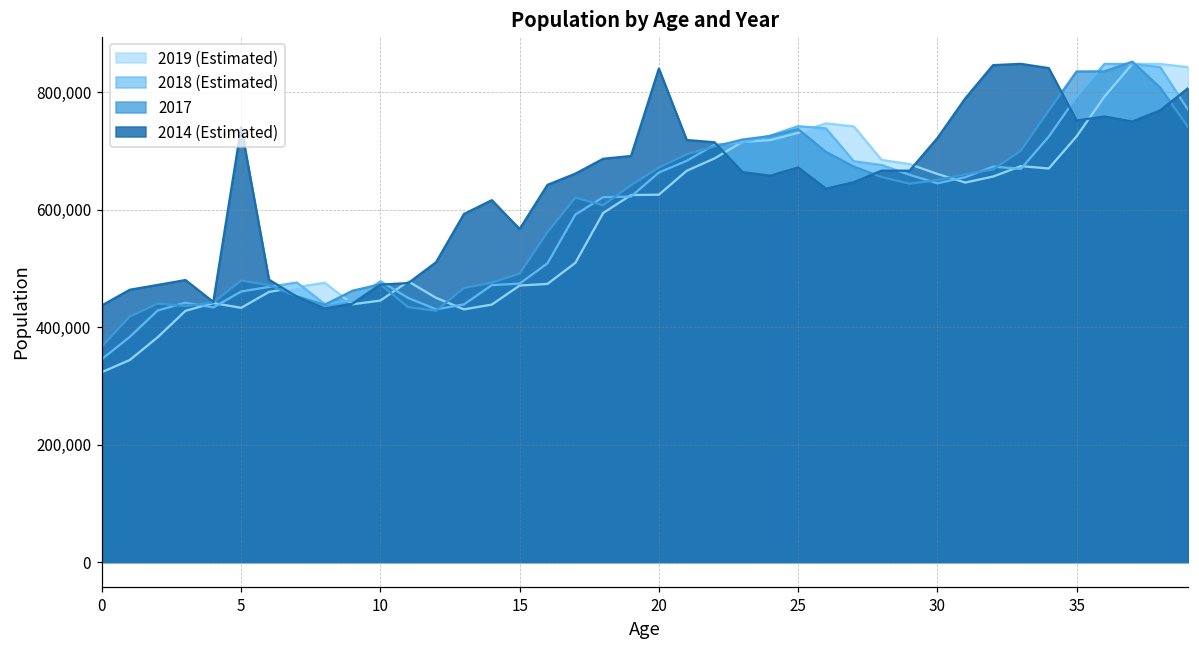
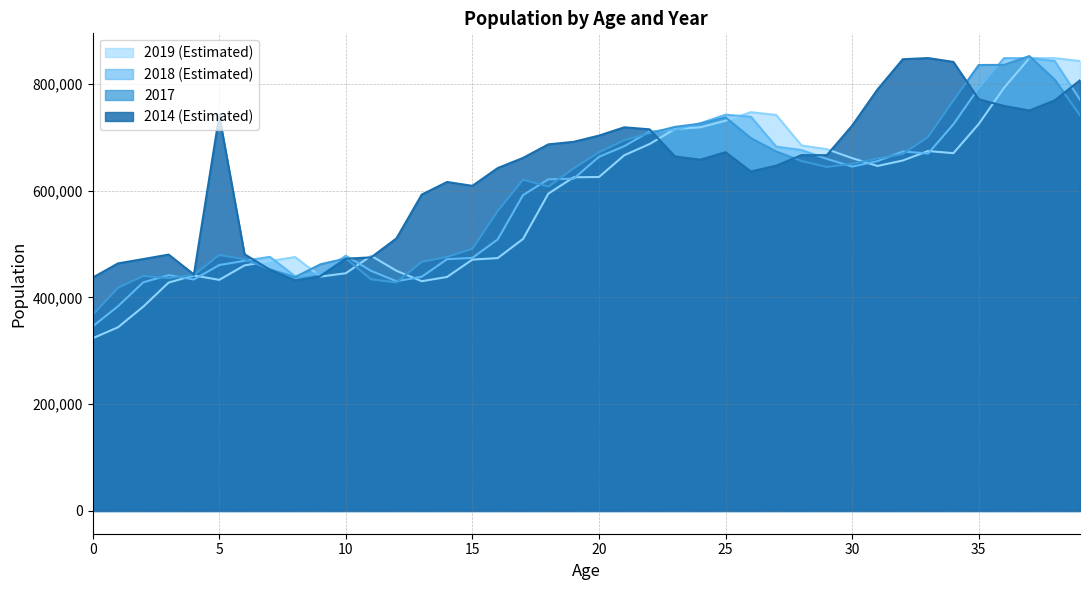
  {
    "2014 (Estimated)": {
      "0": "440,000",
-     "15": "570,000",
-     "20": "840,000",
+     "15": "610,000",
+     "20": "700,000",
      "25": "670,000",
      "30": "720,000",
-     "35": "750,000"
+     "35": "770,000"
    }
  }
